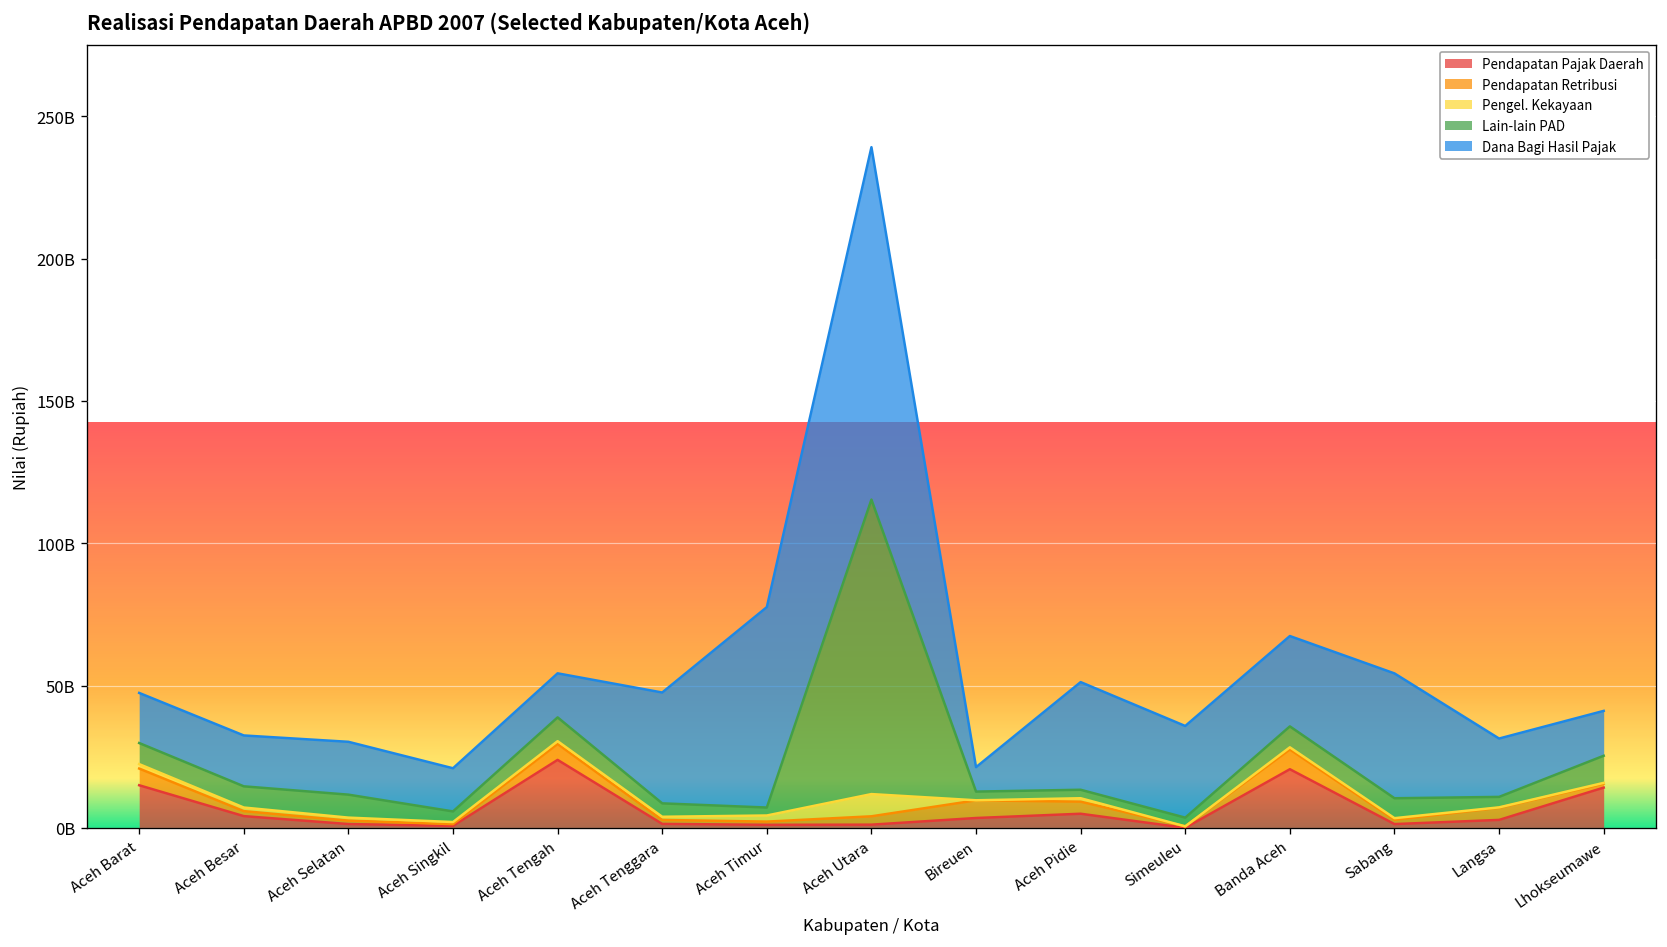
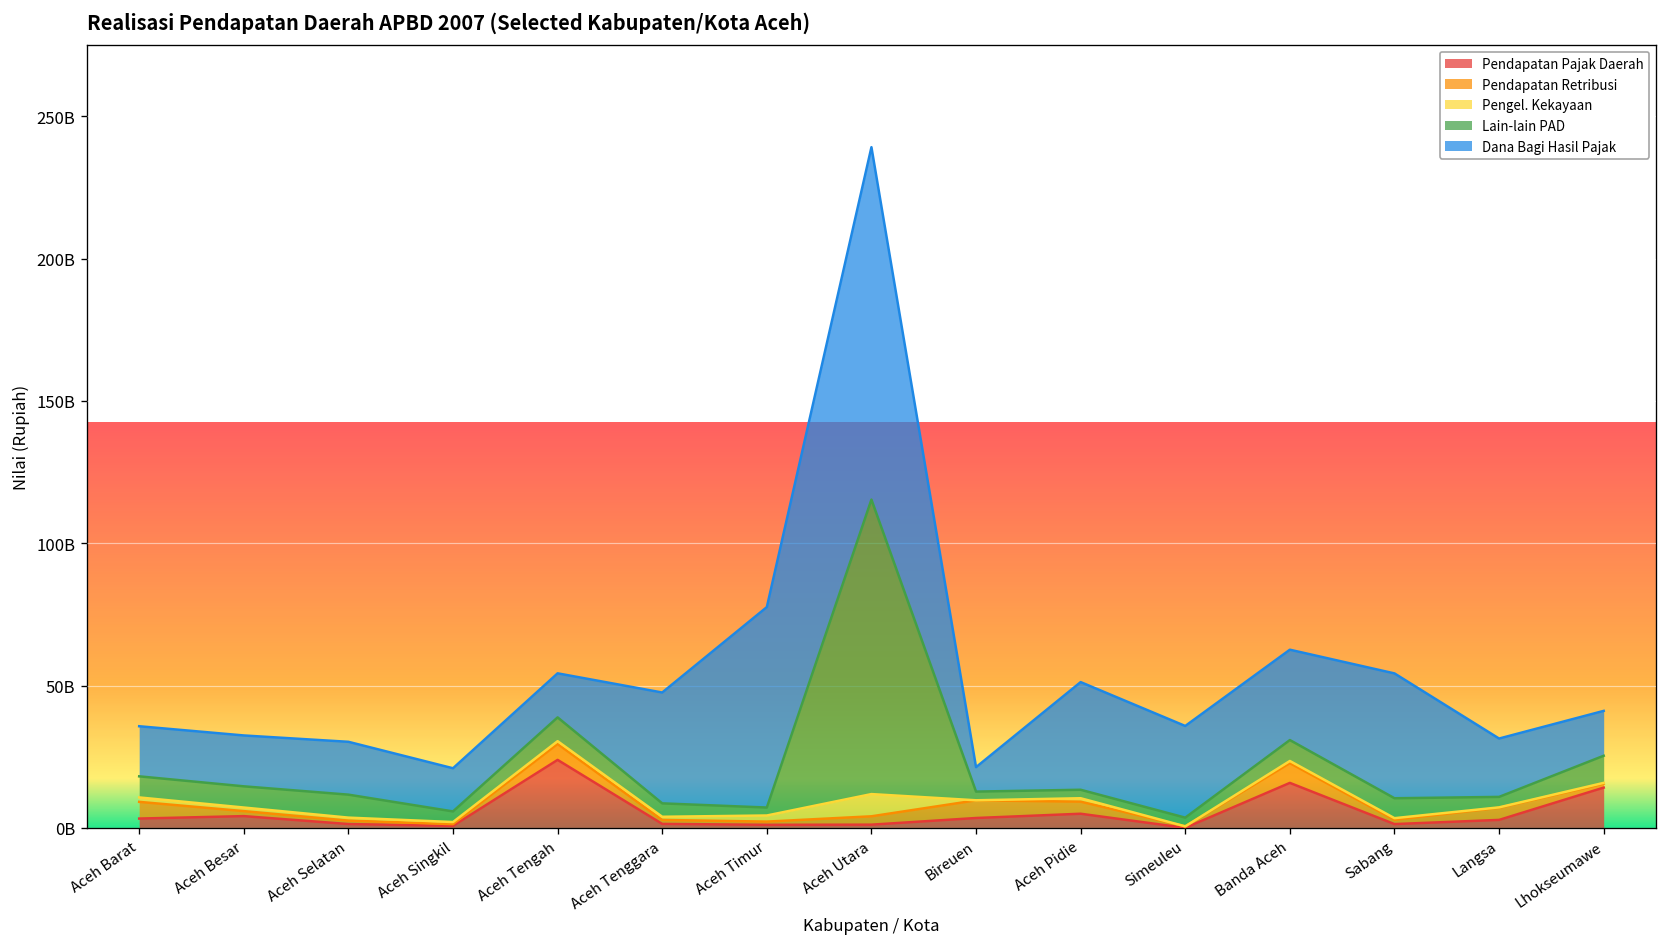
  {
    "Pendapatan Pajak Daerah": {
-     "Aceh Barat": 15000000000,
+     "Aceh Barat": 3000000000,
      "Aceh Besar": 4000000000,
      "Aceh Selatan": 1000000000,
      "Aceh Tengah": 24000000000,
      "Aceh Tenggara": 1000000000,
      "Aceh Timur": 1000000000,
      "Aceh Utara": 1000000000,
      "Bireuen": 3000000000,
      "Aceh Pidie": 5000000000,
-     "Banda Aceh": 21000000000,
+     "Banda Aceh": 16000000000,
      "Sabang": 1000000000,
      "Langsa": 3000000000,
      "Lhokseumawe": 14000000000
    },
    "Pendapatan Retribusi": {
      "Aceh Barat": 6000000000,
      "Aceh Besar": 2000000000,
      "Aceh Tenggara": 1000000000,
      "Aceh Timur": 1000000000,
      "Aceh Utara": 3000000000,
      "Aceh Pidie": 4000000000
    },
    "Pengel. Kekayaan": {
      "Aceh Barat": 2000000000,
      "Aceh Besar": 1000000000,
      "Aceh Tenggara": 1000000000,
      "Aceh Timur": 2000000000,
      "Aceh Utara": 8000000000,
      "Aceh Pidie": 1000000000
    },
    "Lain-lain PAD": {
      "Aceh Barat": 7000000000,
      "Aceh Besar": 7000000000,
      "Aceh Selatan": 8000000000,
      "Aceh Singkil": 4000000000,
      "Aceh Tengah": 8000000000,
      "Aceh Tenggara": 5000000000,
      "Aceh Timur": 3000000000,
      "Aceh Utara": 103000000000,
      "Bireuen": 3000000000,
      "Aceh Pidie": 3000000000,
      "Simeuleu": 3000000000,
      "Banda Aceh": 7000000000,
      "Sabang": 7000000000,
      "Langsa": 4000000000,
      "Lhokseumawe": 10000000000
    },
    "Dana Bagi Hasil Pajak": {
      "Aceh Barat": 18000000000,
      "Aceh Besar": 18000000000,
      "Aceh Selatan": 19000000000,
      "Aceh Singkil": 15000000000,
      "Aceh Tengah": 15000000000,
      "Aceh Tenggara": 39000000000,
      "Aceh Timur": 70000000000,
      "Aceh Utara": 124000000000,
      "Bireuen": 9000000000,
      "Aceh Pidie": 38000000000,
      "Simeuleu": 32000000000,
      "Banda Aceh": 32000000000,
      "Sabang": 44000000000,
      "Langsa": 21000000000,
      "Lhokseumawe": 16000000000
    }
  }
